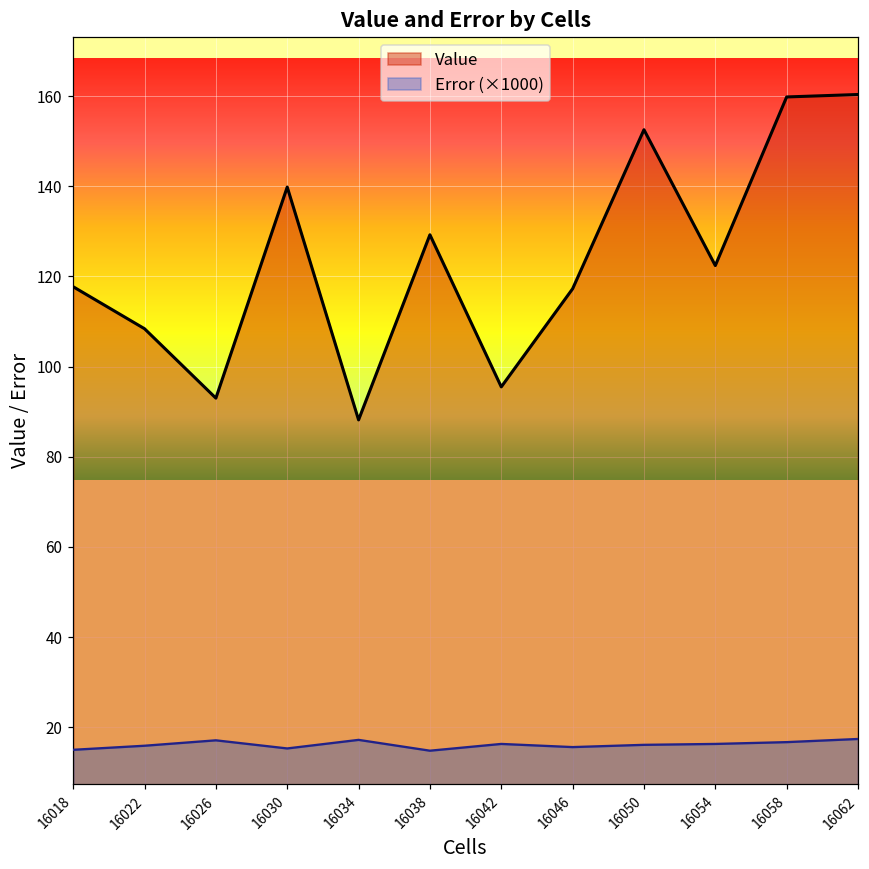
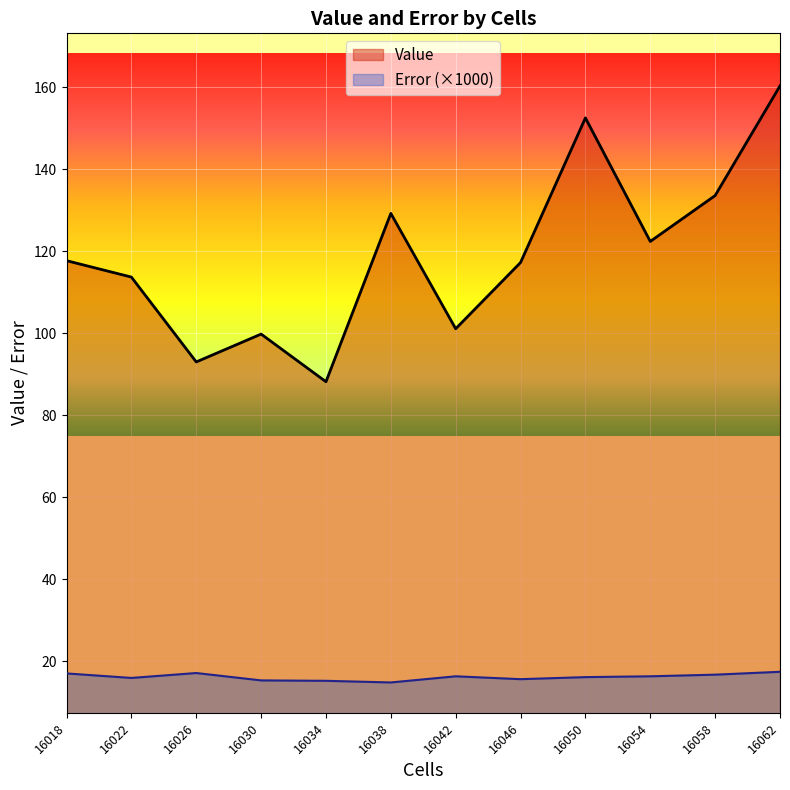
  {
    "Value": {
      "16018": 118,
-     "16022": 108,
+     "16022": 114,
      "16026": 93,
-     "16030": 140,
+     "16030": 100,
      "16034": 88,
      "16038": 129,
-     "16042": 95,
+     "16042": 101,
      "16046": 117,
      "16050": 153,
      "16054": 122,
-     "16058": 160,
+     "16058": 134,
      "16062": 160
    },
    "Error (×1000)": {
-     "16018": 15,
+     "16018": 17,
      "16022": 16,
      "16026": 17,
      "16030": 15,
-     "16034": 17,
+     "16034": 15,
      "16038": 15,
      "16042": 16,
      "16046": 16,
      "16050": 16,
      "16054": 16,
      "16058": 17,
      "16062": 17
    }
  }
